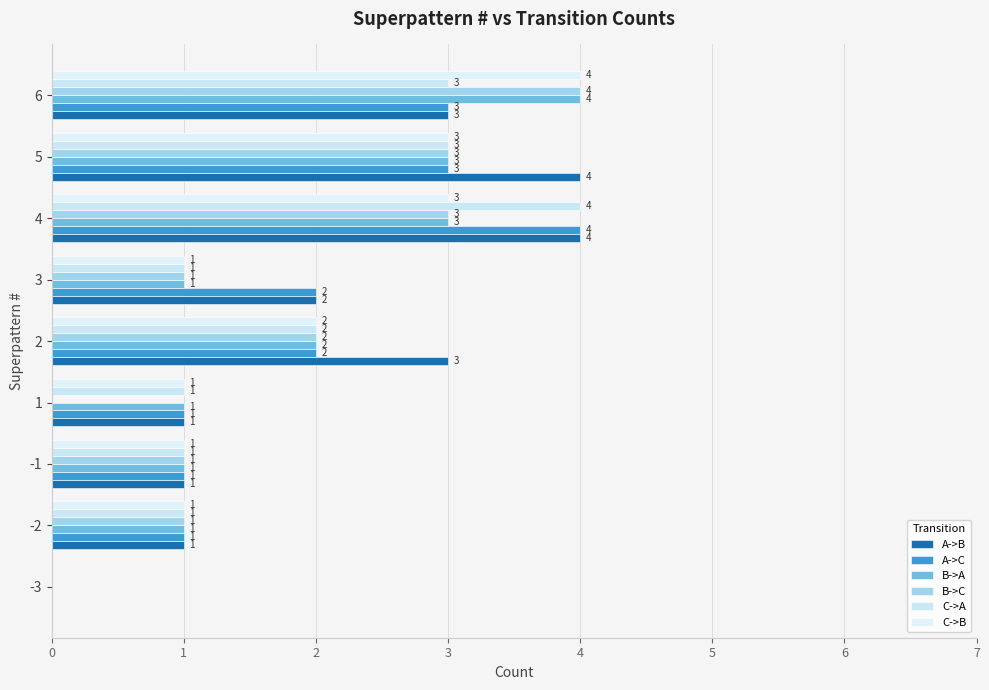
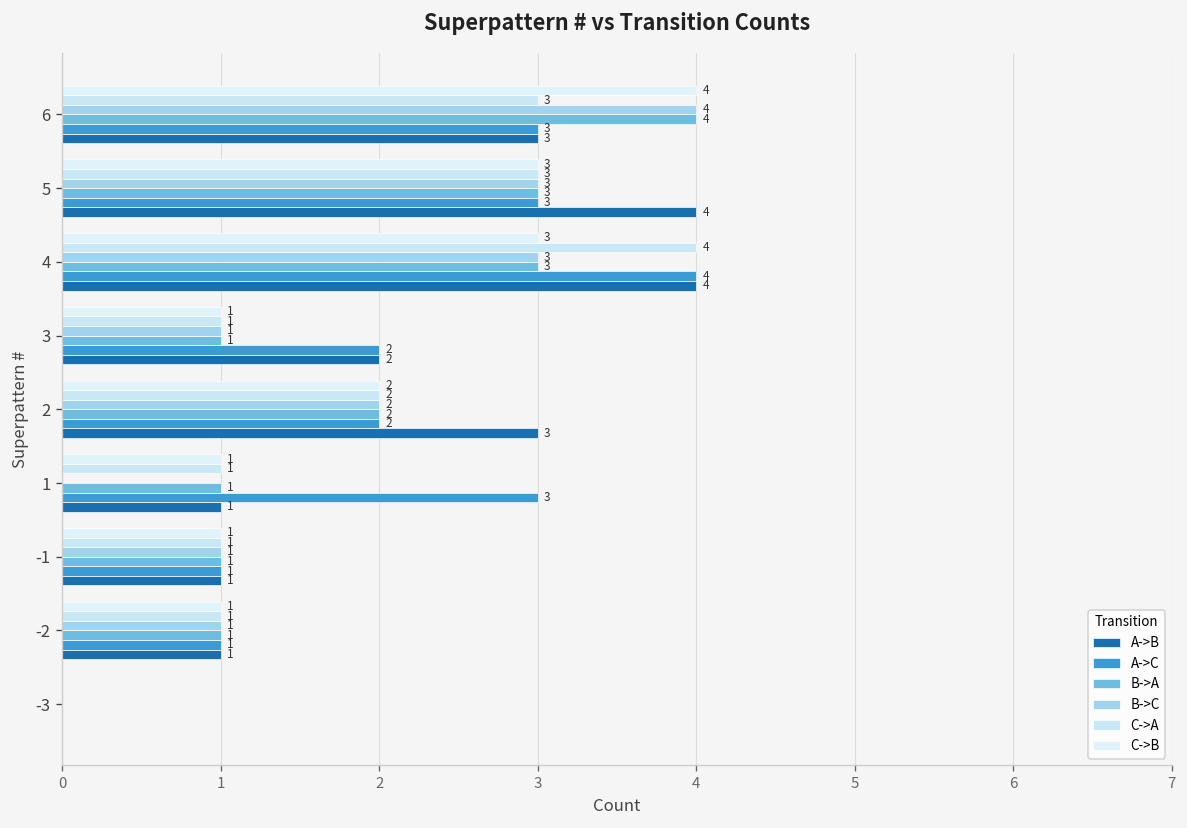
  {
    "A->B": {
      "5": 4,
      "2": 3,
      "1": 1
    },
    "A->C": {
-     "1": 1
+     "1": 3
    }
  }
